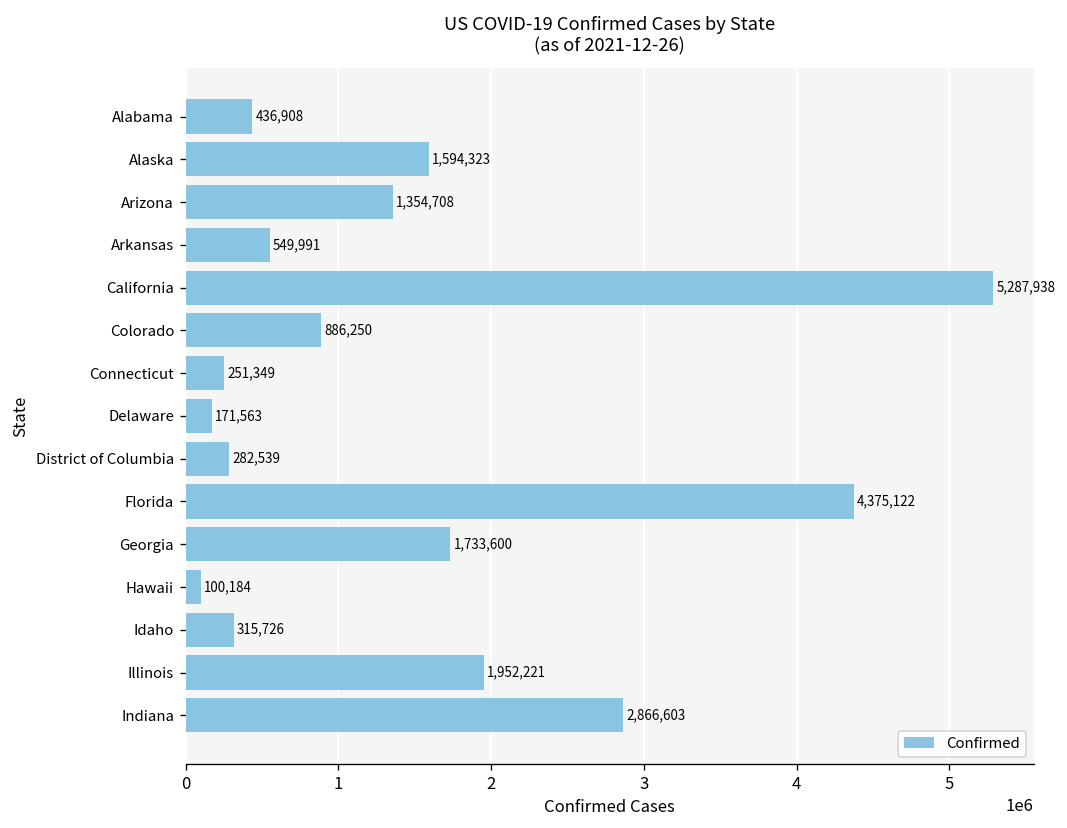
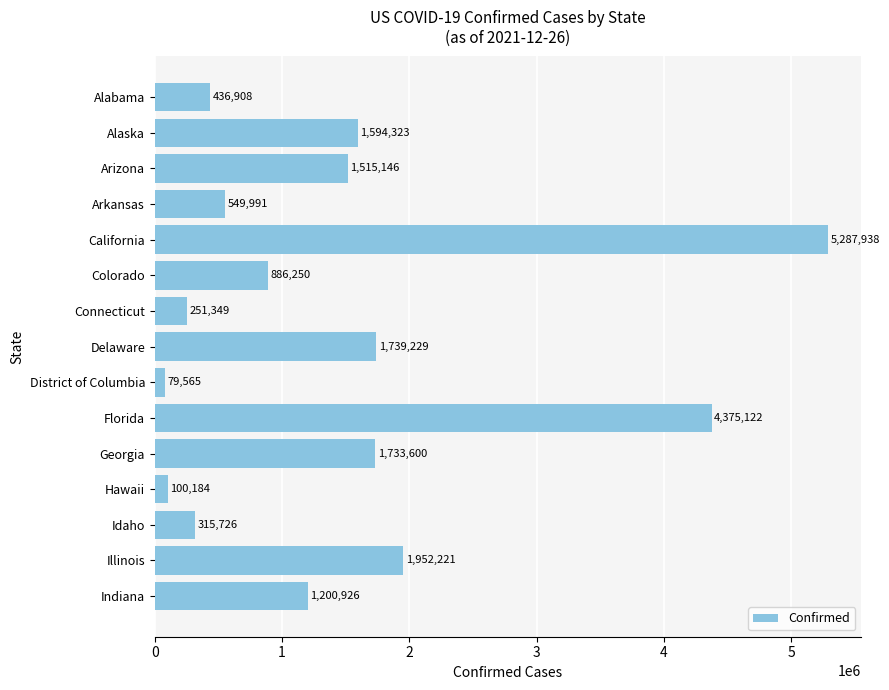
  {
    "Alabama": "436,908",
    "Alaska": "1,594,323",
-   "Arizona": "1,354,708",
+   "Arizona": "1,515,146",
    "Arkansas": "549,991",
    "California": "5,287,938",
    "Colorado": "886,250",
    "Connecticut": "251,349",
-   "Delaware": "171,563",
-   "District of Columbia": "282,539",
+   "Delaware": "1,739,229",
+   "District of Columbia": "79,565",
    "Florida": "4,375,122",
    "Georgia": "1,733,600",
    "Hawaii": "100,184",
    "Idaho": "315,726",
    "Illinois": "1,952,221",
-   "Indiana": "2,866,603"
+   "Indiana": "1,200,926"
  }
